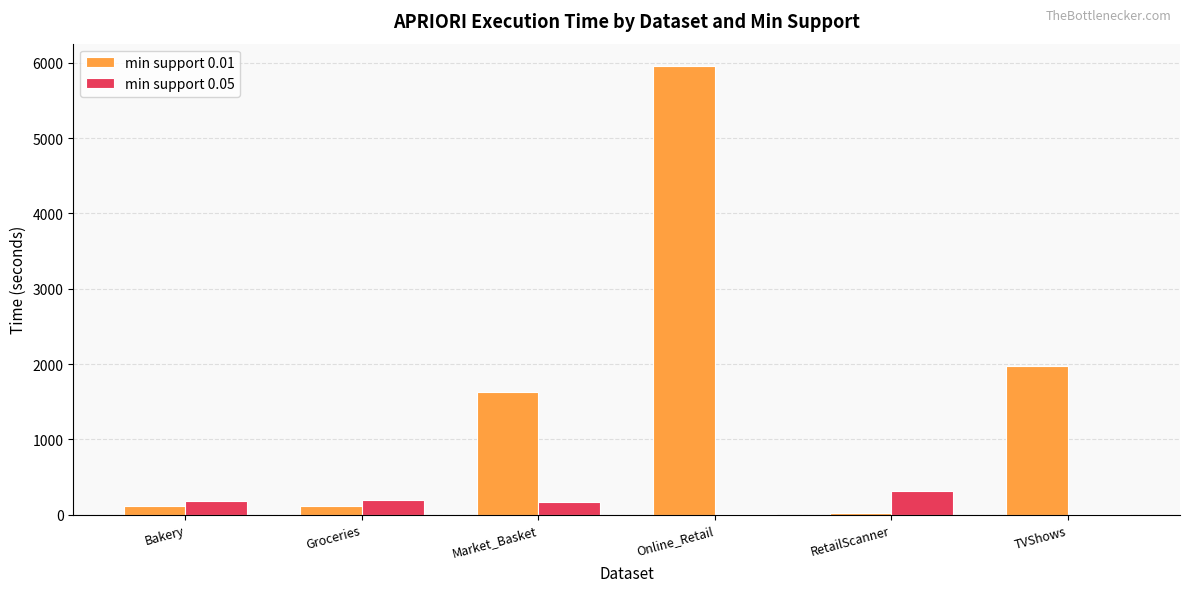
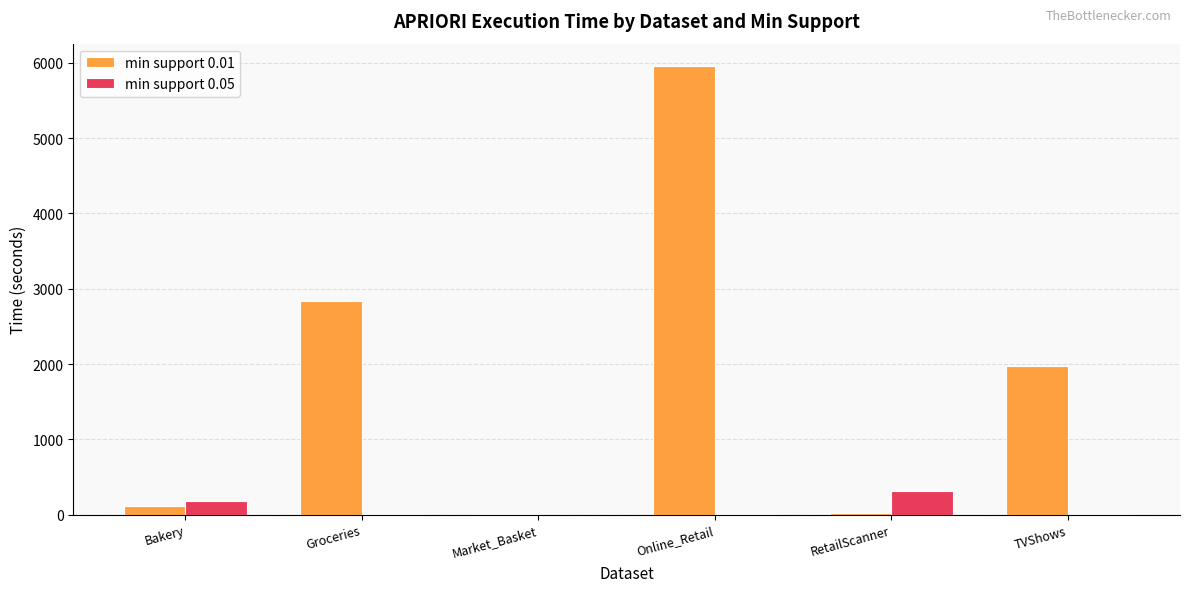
  {
    "min support 0.01": {
      "Bakery": 100,
-     "Groceries": 100,
-     "Market_Basket": 1600,
+     "Groceries": 2800,
+     "Market_Basket": 0,
      "Online_Retail": 6000,
      "TVShows": 2000
    },
    "min support 0.05": {
      "Bakery": 200,
-     "Groceries": 200,
-     "Market_Basket": 200,
+     "Groceries": 0,
+     "Market_Basket": 0,
      "RetailScanner": 300
    }
  }
